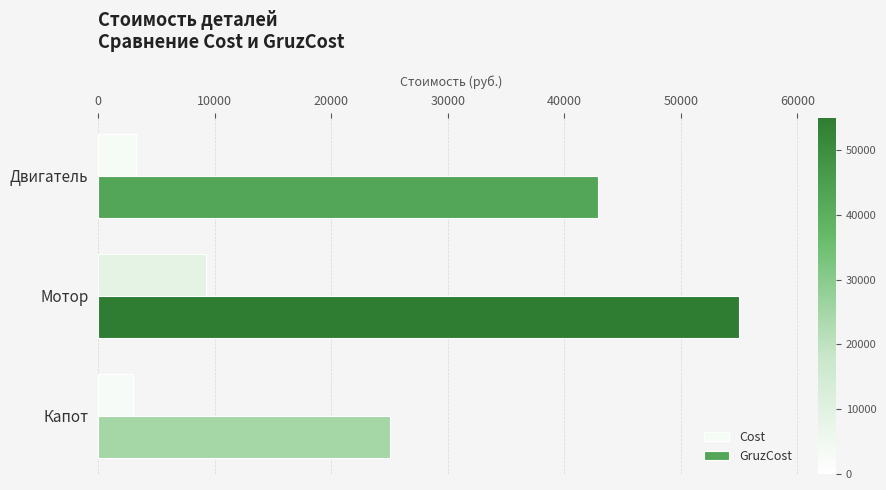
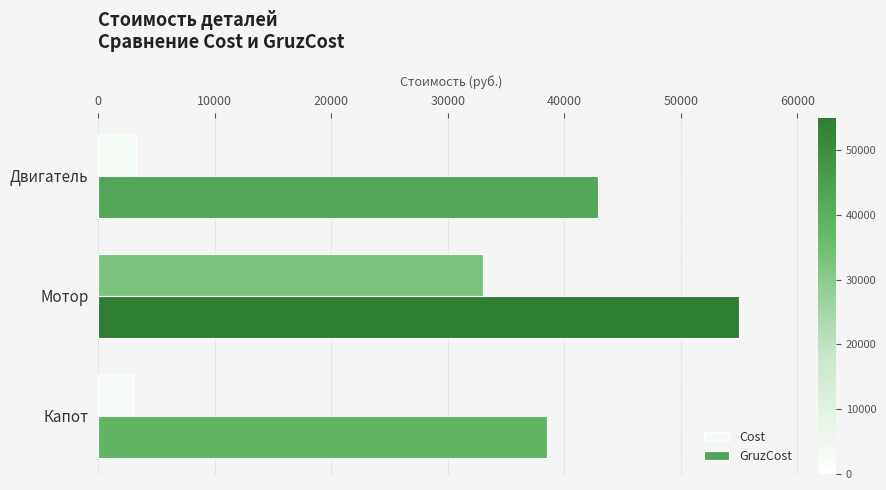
  {
    "Cost": {
      "Двигатель": 3200,
-     "Мотор": 9200,
+     "Мотор": 33000,
      "Капот": 3000
    },
    "GruzCost": {
      "Двигатель": 42900,
      "Мотор": 55000,
-     "Капот": 25000
+     "Капот": 38500
    }
  }
